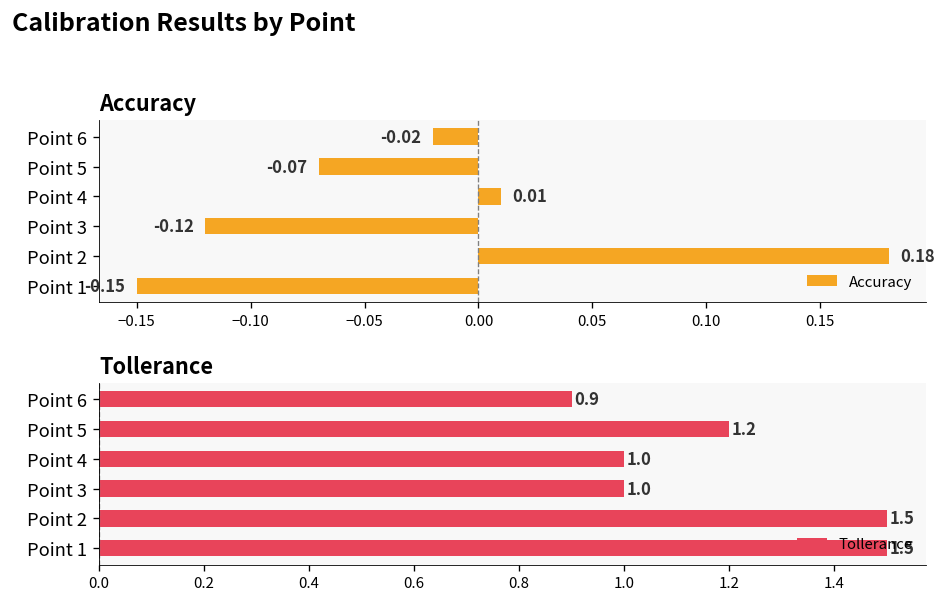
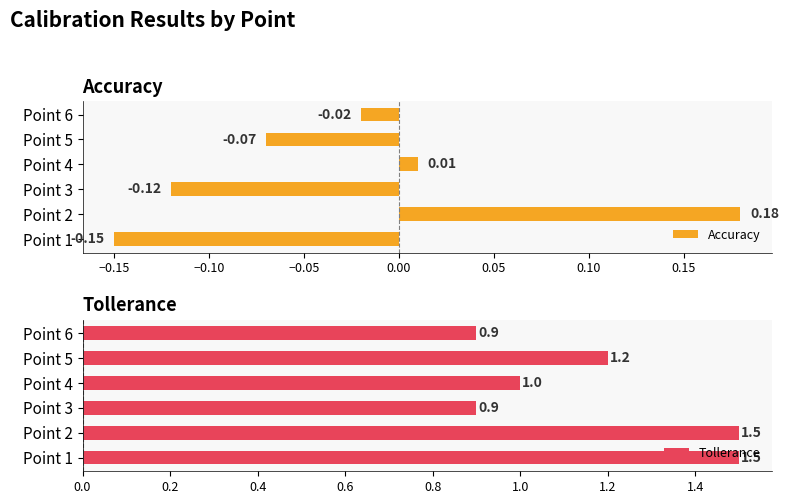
  {
    "Accuracy": {
      "Point 6": -0.02,
      "Point 5": -0.07,
      "Point 4": 0.01,
      "Point 3": -0.12,
      "Point 2": 0.18,
      "Point 1": -0.15
    },
    "Tollerance": {
      "Point 6": 0.9,
      "Point 5": 1.2,
      "Point 4": 1.0,
-     "Point 3": 1.0,
+     "Point 3": 0.9,
      "Point 2": 1.5,
      "Point 1": 1.5
    }
  }
